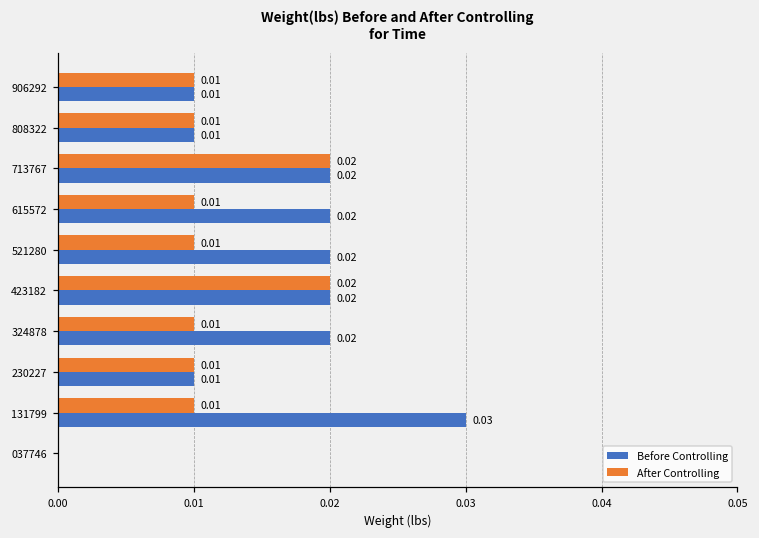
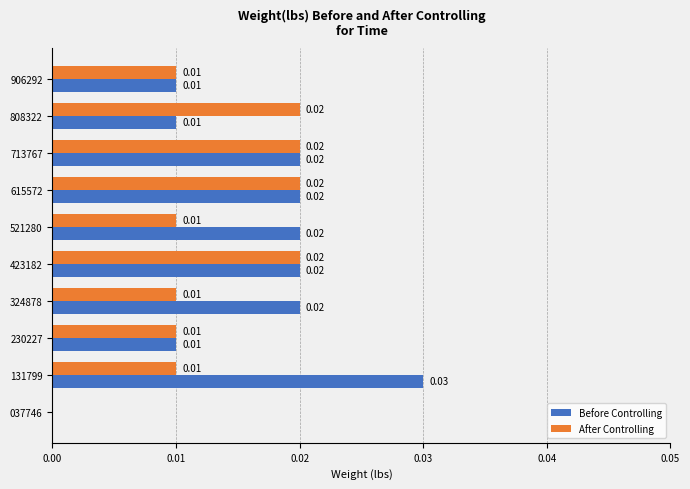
  {
    "Before Controlling": {
      "906292": 0.01,
      "808322": 0.01,
      "713767": 0.02,
      "615572": 0.02,
      "521280": 0.02,
      "423182": 0.02,
      "324878": 0.02,
      "230227": 0.01,
      "131799": 0.03
    },
    "After Controlling": {
      "906292": 0.01,
-     "808322": 0.01,
+     "808322": 0.02,
      "713767": 0.02,
-     "615572": 0.01,
+     "615572": 0.02,
      "521280": 0.01,
      "423182": 0.02,
      "324878": 0.01,
      "230227": 0.01,
      "131799": 0.01
    }
  }
